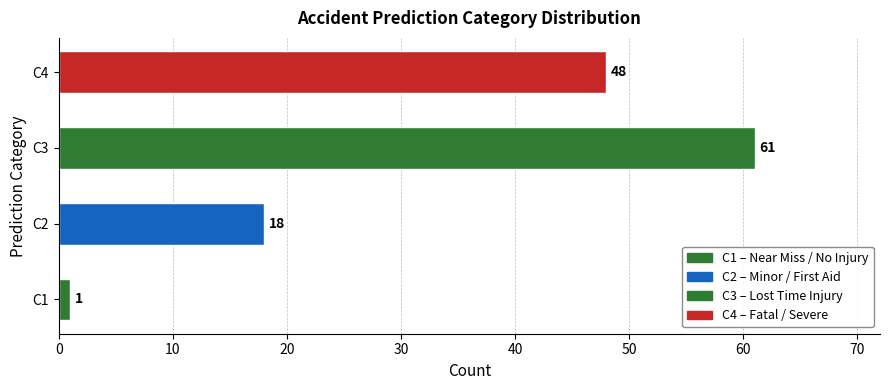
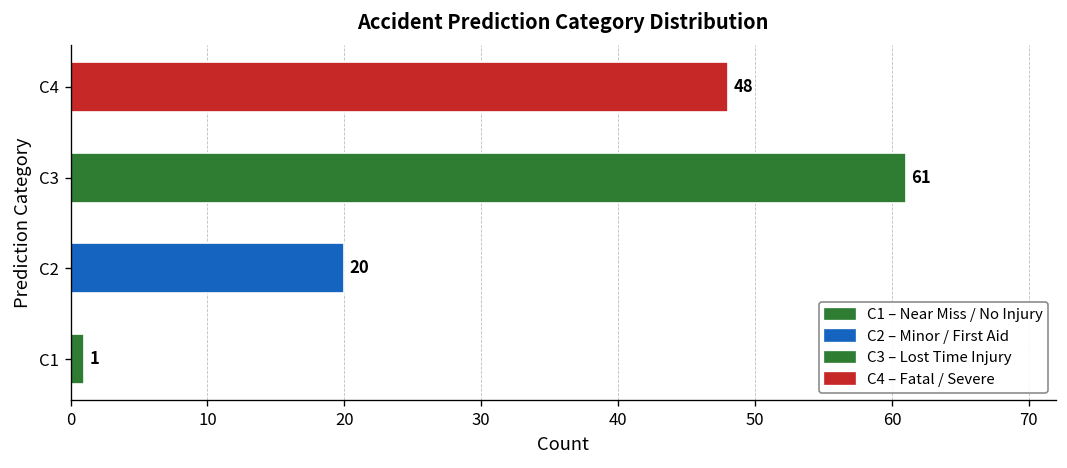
  {
    "C4": 48,
    "C3": 61,
-   "C2": 18,
+   "C2": 20,
    "C1": 1
  }
